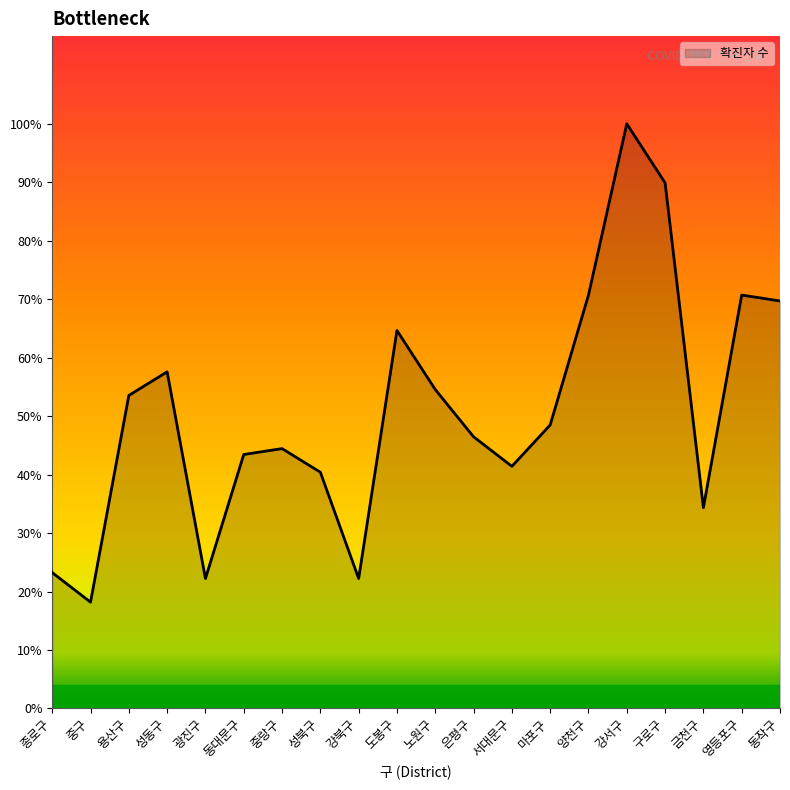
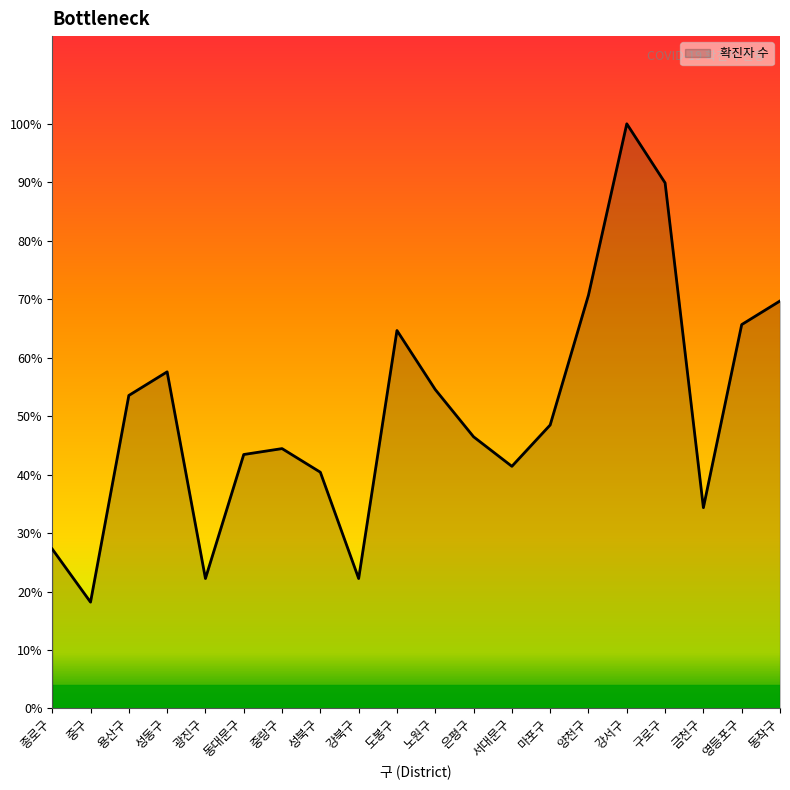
  {
-   "종로구": "23%",
+   "종로구": "27%",
    "중구": "18%",
    "용산구": "54%",
    "성동구": "58%",
    "광진구": "22%",
    "동대문구": "43%",
    "중랑구": "44%",
    "성북구": "40%",
    "강북구": "22%",
    "도봉구": "65%",
    "노원구": "55%",
    "은평구": "46%",
    "서대문구": "41%",
    "마포구": "48%",
    "양천구": "71%",
    "강서구": "100%",
    "구로구": "90%",
    "금천구": "34%",
-   "영등포구": "71%",
+   "영등포구": "66%",
    "동작구": "70%"
  }
